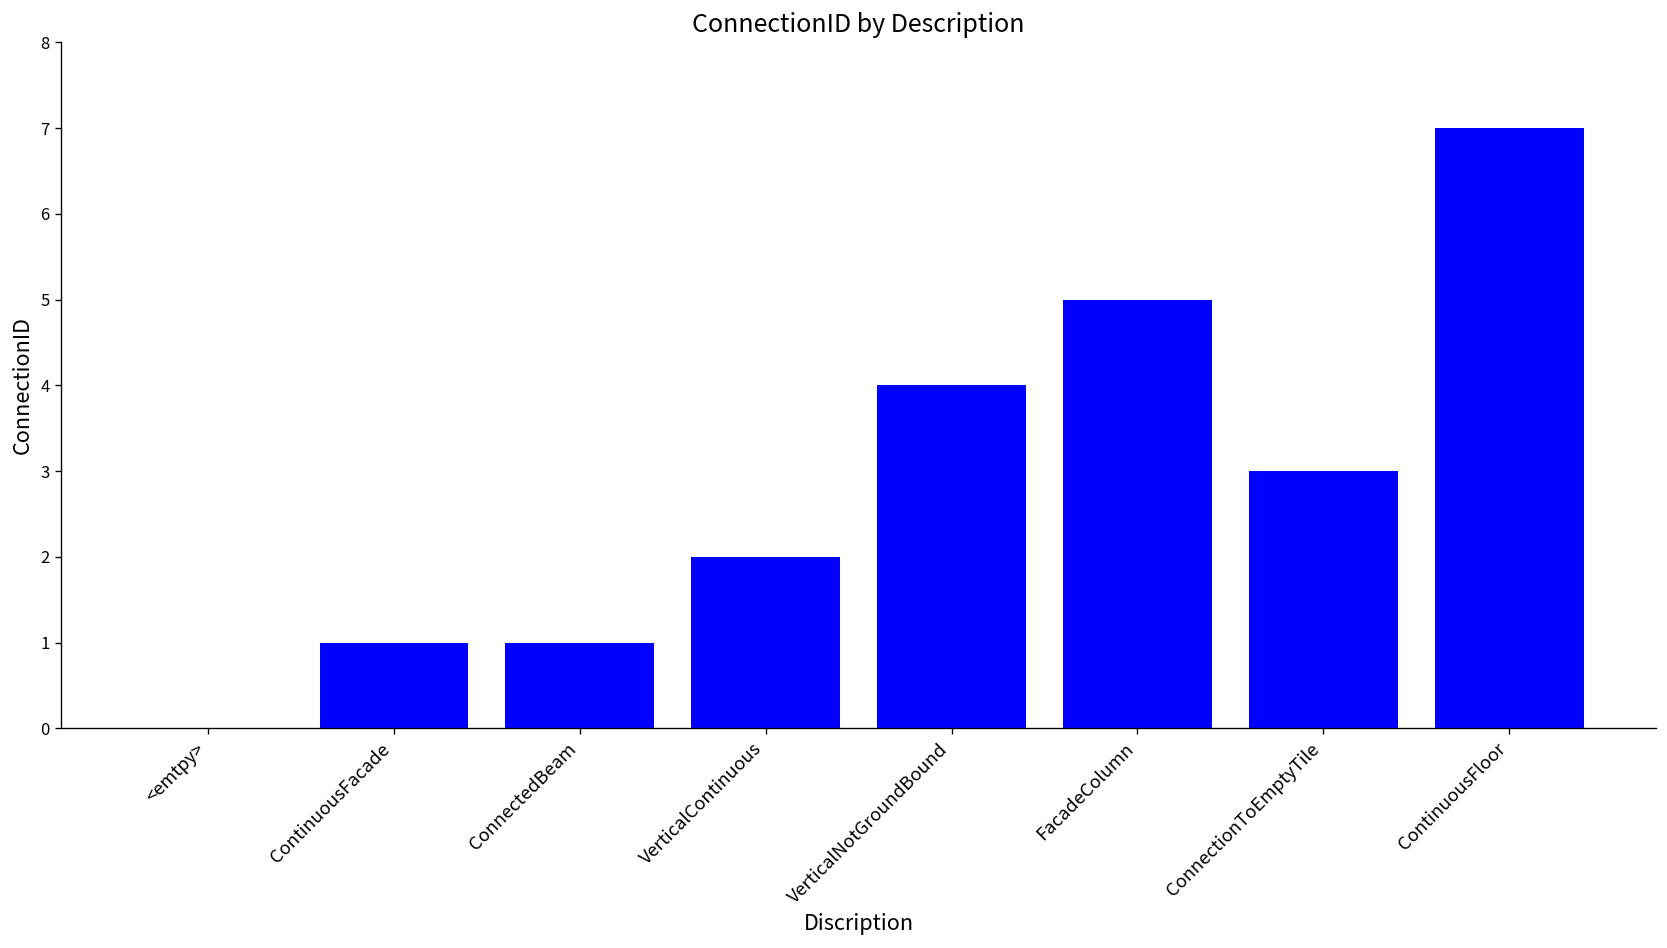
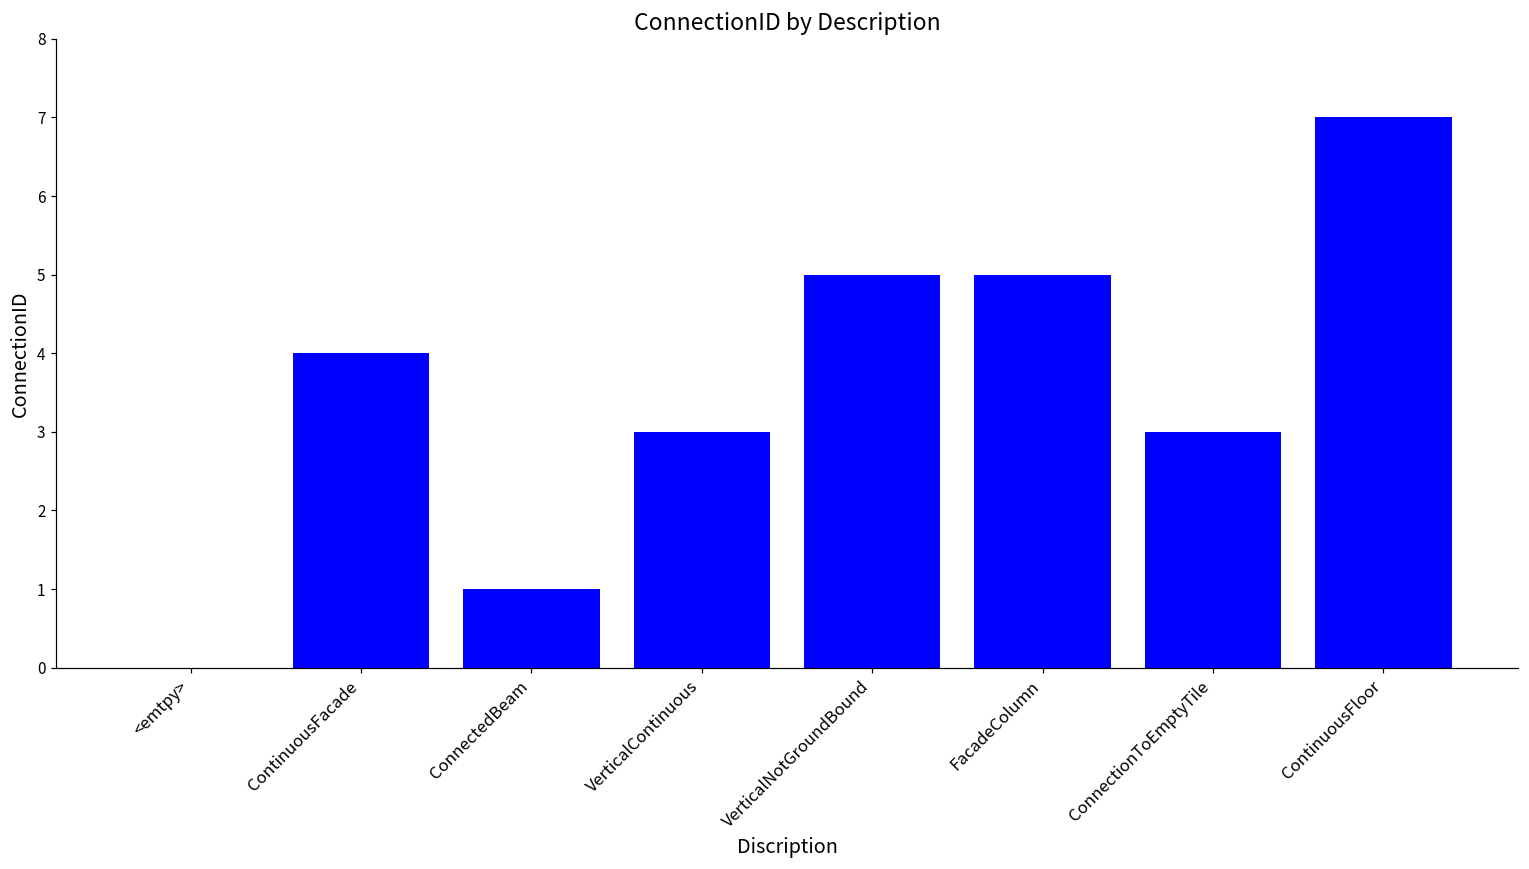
  {
    "<emtpy>": 0,
-   "ContinuousFacade": 1,
+   "ContinuousFacade": 4,
    "ConnectedBeam": 1,
-   "VerticalContinuous": 2,
-   "VerticalNotGroundBound": 4,
+   "VerticalContinuous": 3,
+   "VerticalNotGroundBound": 5,
    "FacadeColumn": 5,
    "ConnectionToEmptyTile": 3,
    "ContinuousFloor": 7
  }
